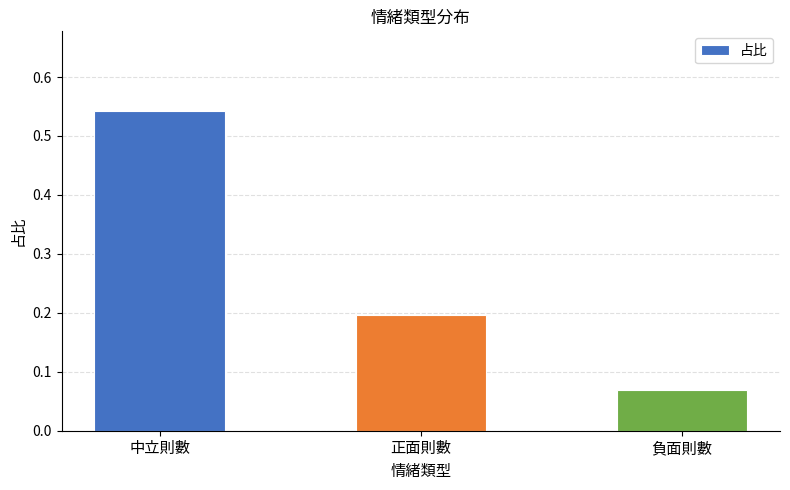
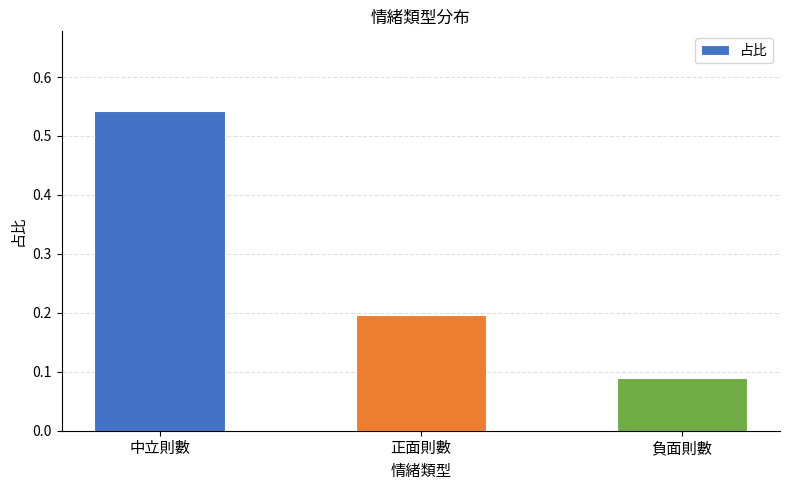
  {
    "中立則數": 0.54,
    "正面則數": 0.20,
-   "負面則數": 0.07
+   "負面則數": 0.09
  }
